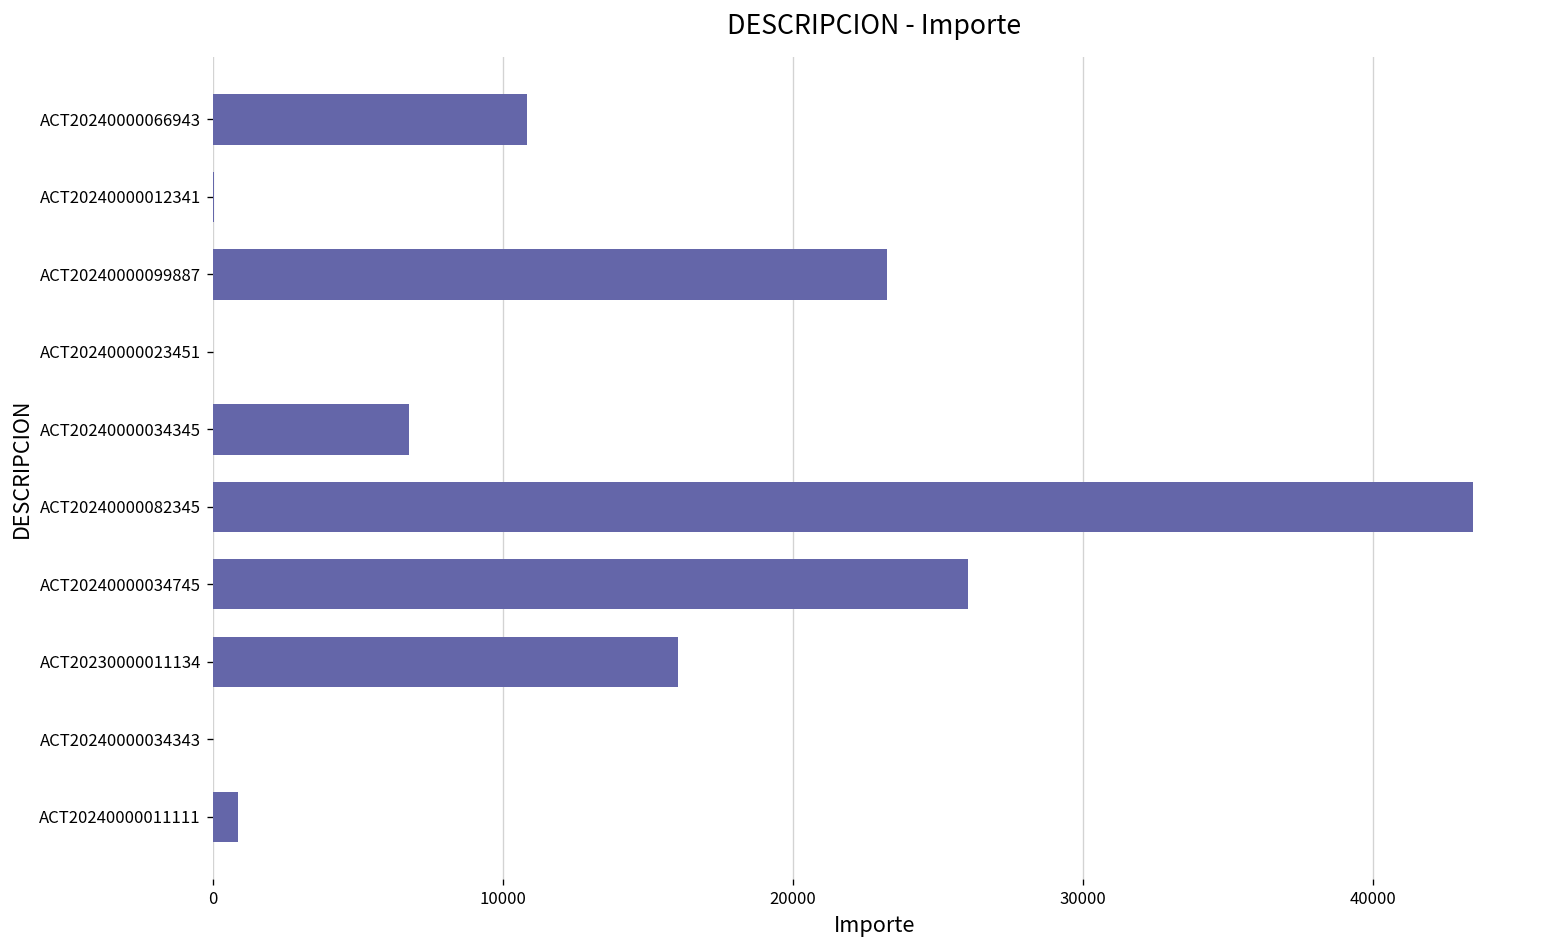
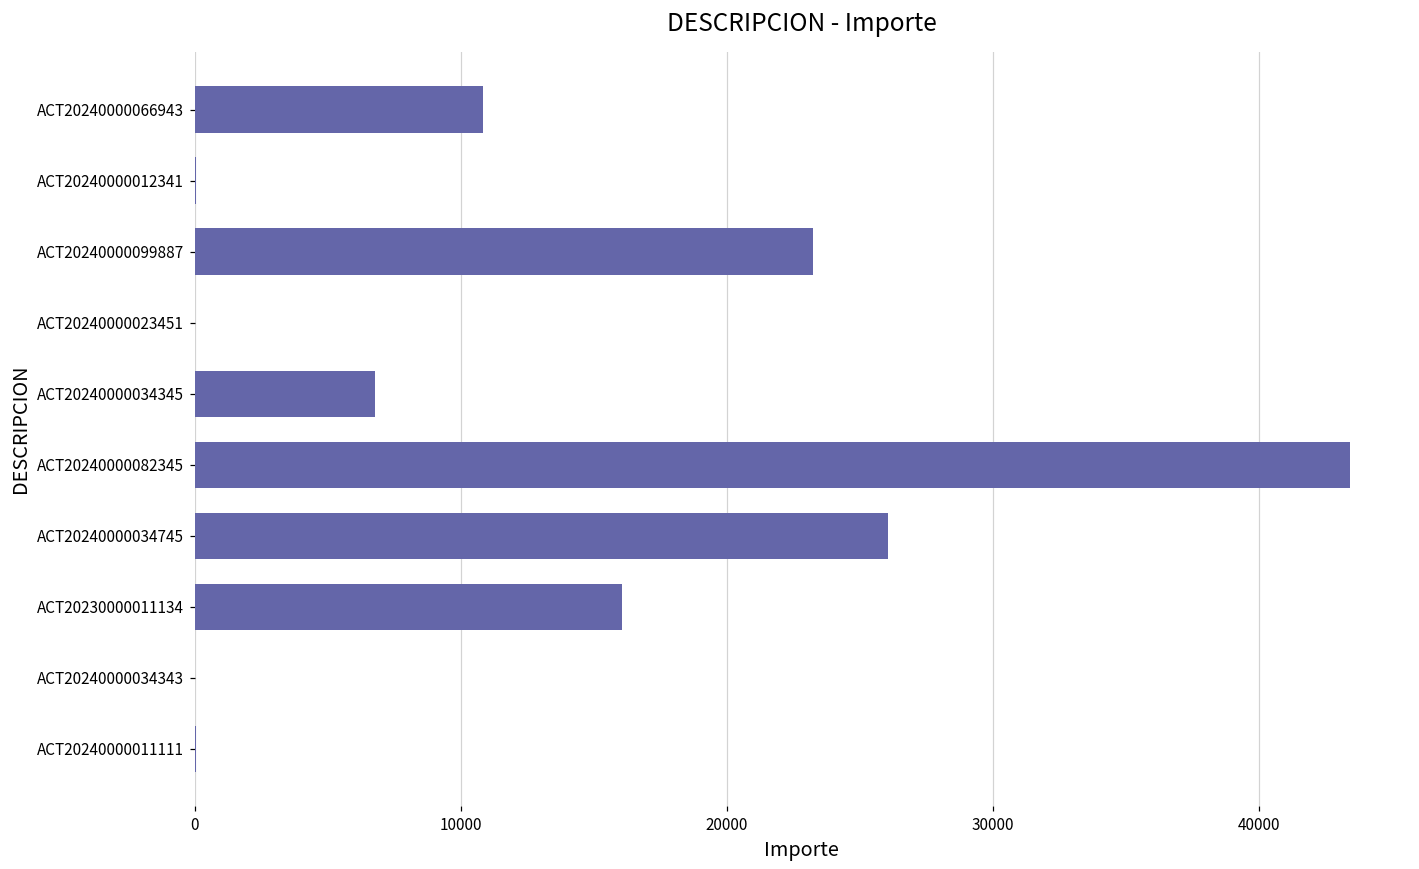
  {
    "ACT20240000066943": 10800,
    "ACT20240000099887": 23200,
    "ACT20240000034345": 6800,
    "ACT20240000082345": 43400,
    "ACT20240000034745": 26000,
    "ACT20230000011134": 16000,
-   "ACT20240000011111": 900
+   "ACT20240000011111": 0
  }
